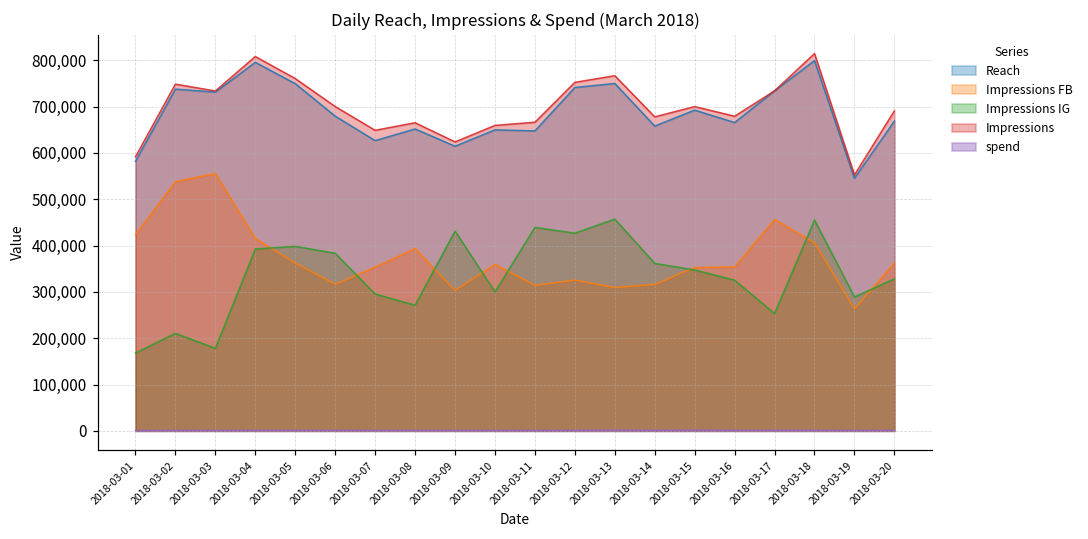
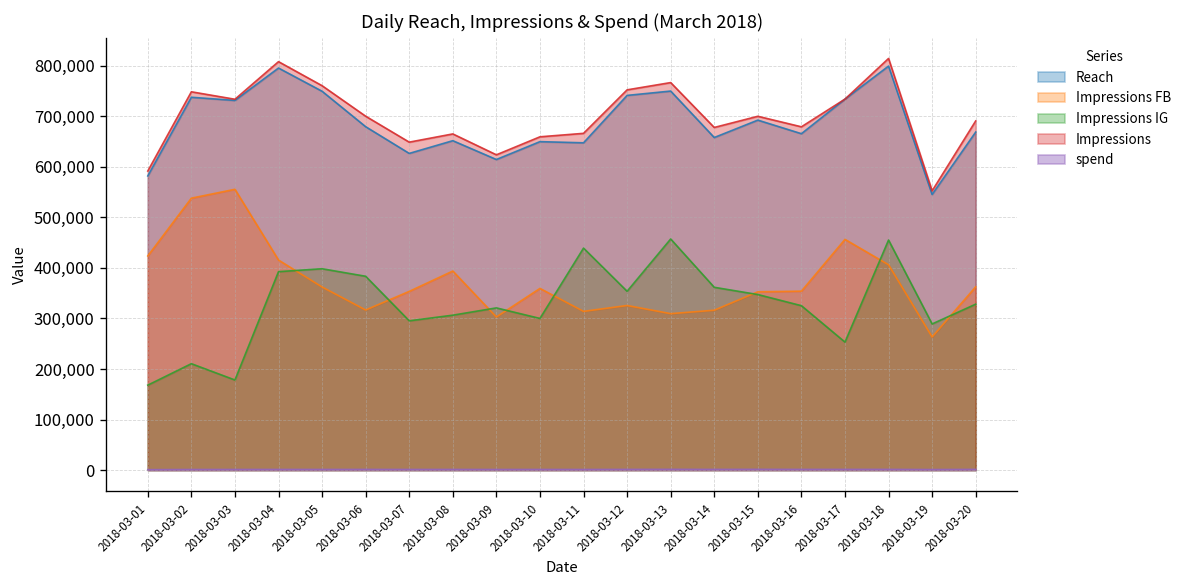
  {
    "Impressions IG": {
      "2018-03-01": "170,000",
      "2018-03-02": "210,000",
      "2018-03-03": "180,000",
      "2018-03-04": "390,000",
      "2018-03-05": "400,000",
      "2018-03-06": "380,000",
      "2018-03-07": "300,000",
-     "2018-03-08": "270,000",
-     "2018-03-09": "430,000",
+     "2018-03-08": "310,000",
+     "2018-03-09": "320,000",
      "2018-03-10": "300,000",
      "2018-03-11": "440,000",
-     "2018-03-12": "430,000",
+     "2018-03-12": "350,000",
      "2018-03-13": "460,000",
      "2018-03-14": "360,000",
      "2018-03-16": "330,000",
      "2018-03-17": "250,000",
      "2018-03-18": "460,000",
      "2018-03-19": "290,000",
      "2018-03-20": "330,000"
    }
  }
